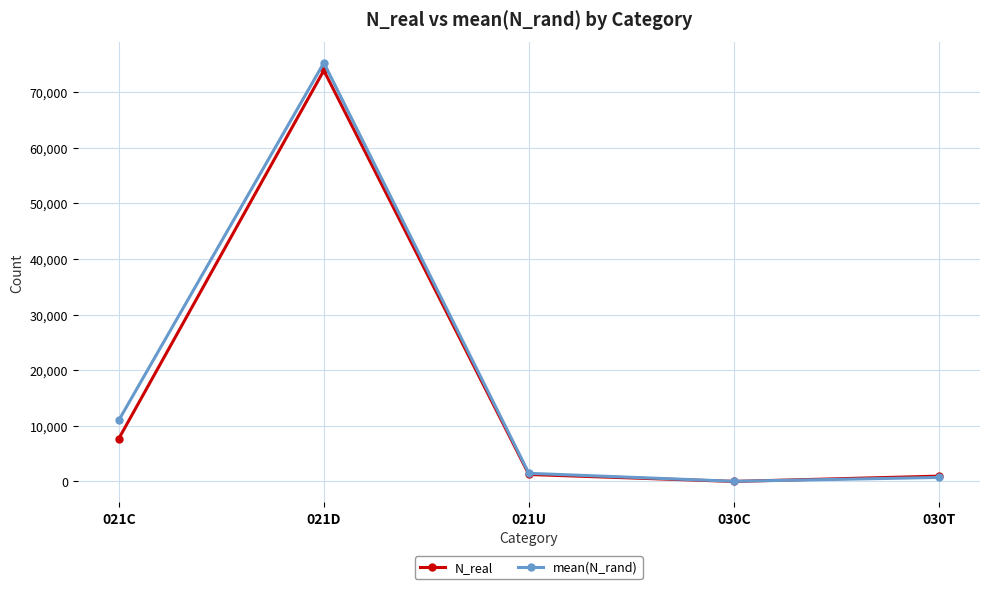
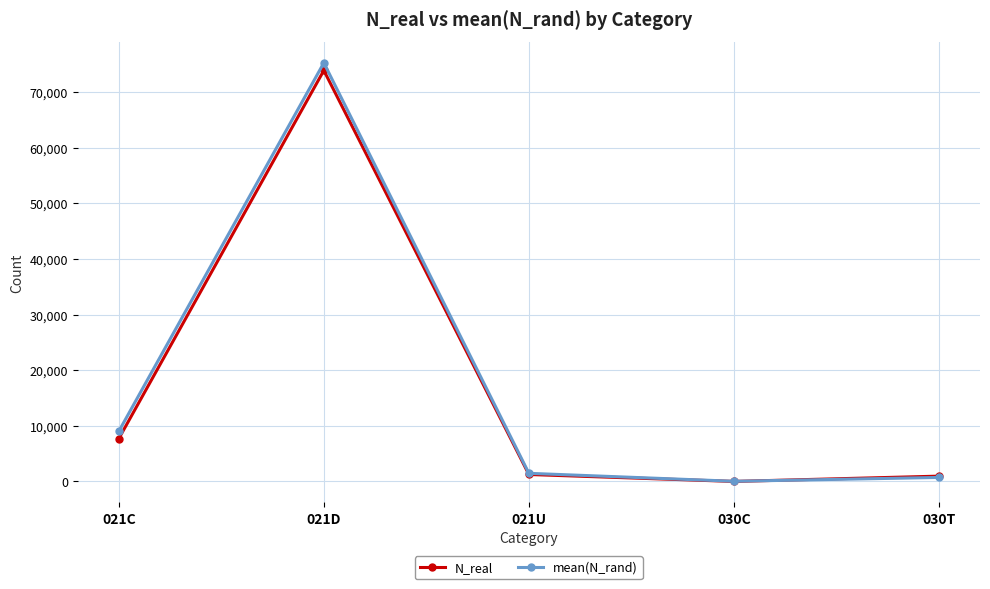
  {
    "N_real": {
      "021C": "8,000",
      "021D": "74,000"
    },
    "mean(N_rand)": {
-     "021C": "11,000",
+     "021C": "9,000",
      "021D": "75,000"
    }
  }
